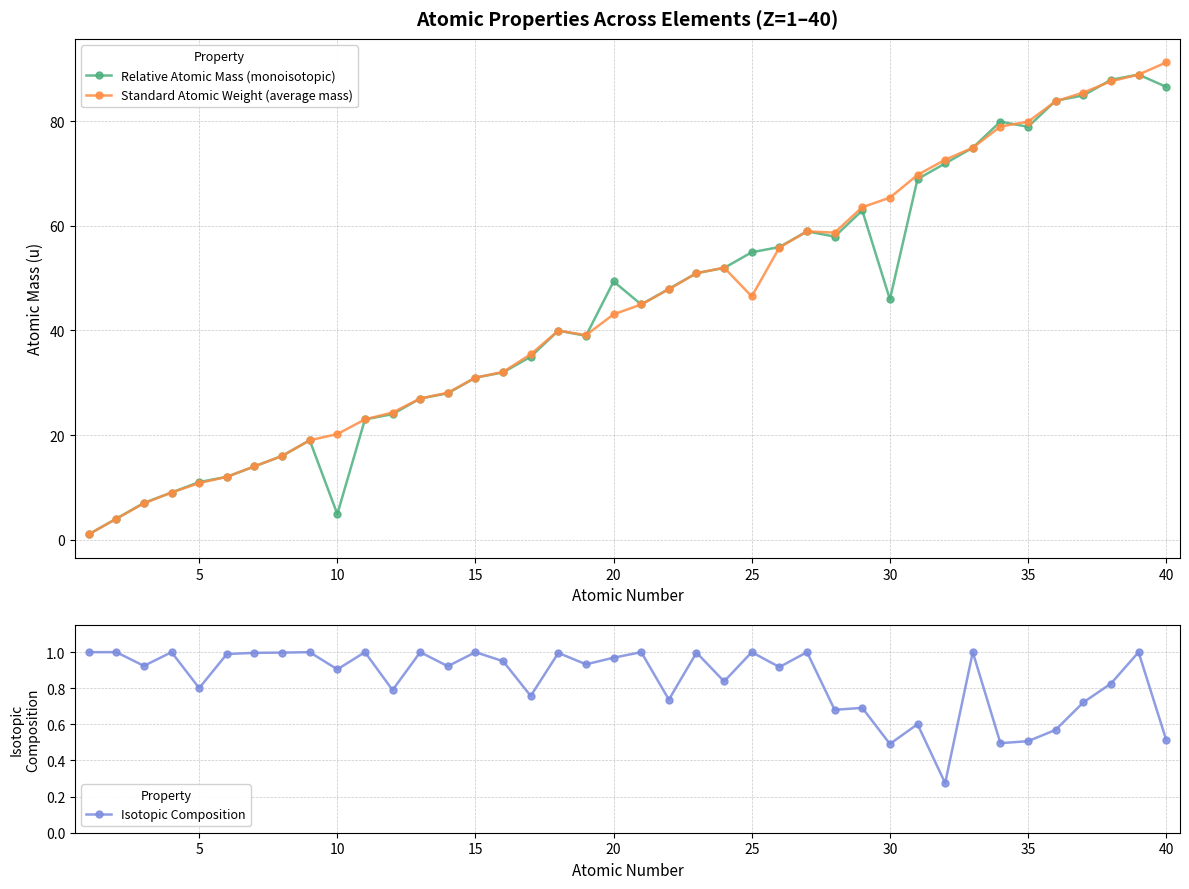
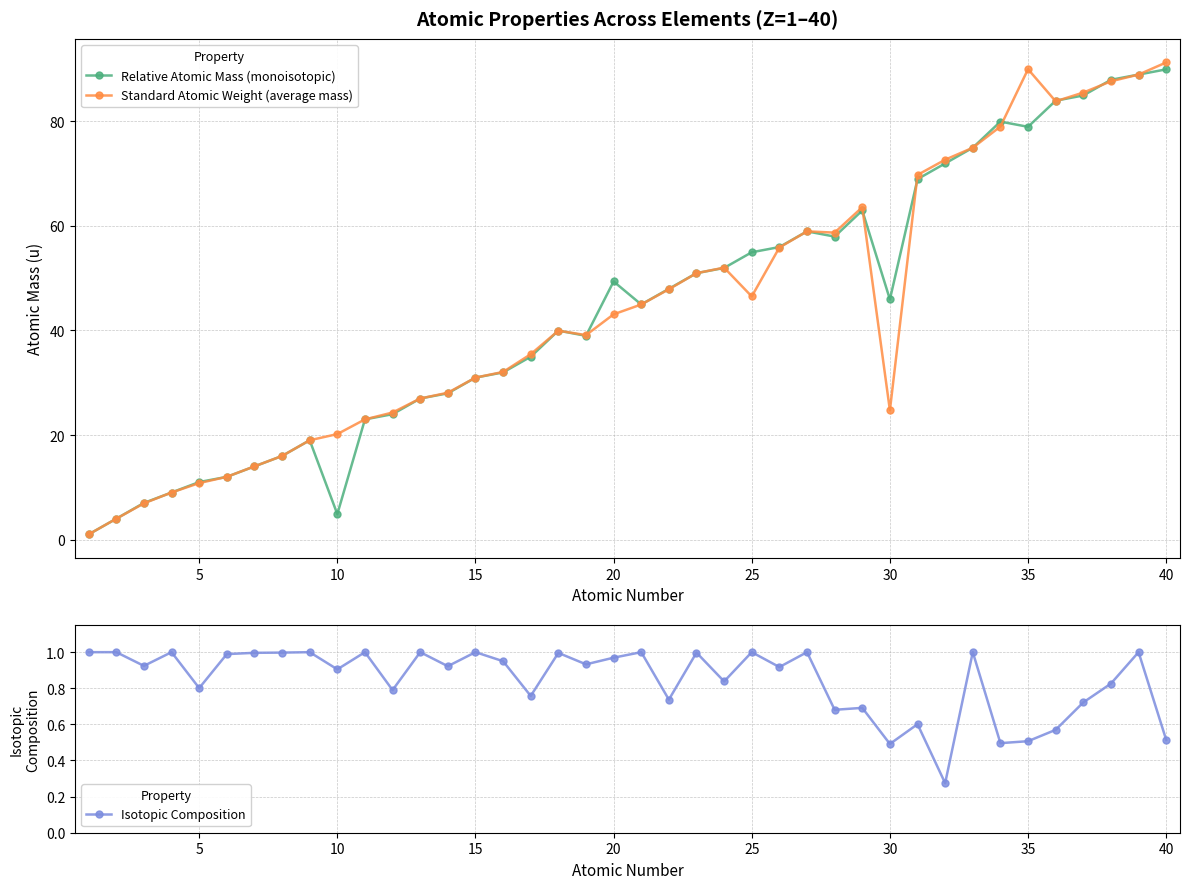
  {
    "Atomic Properties Across Elements (Z=1–40)": {
      "Relative Atomic Mass (monoisotopic)": {
        "10": 5,
        "20": 49,
        "25": 55,
        "30": 46,
        "35": 79,
-       "40": 87
+       "40": 90
      },
      "Standard Atomic Weight (average mass)": {
        "10": 20,
        "20": 43,
        "25": 46,
-       "30": 65,
-       "35": 80,
+       "30": 25,
+       "35": 90,
        "40": 91
      }
    }
  }
